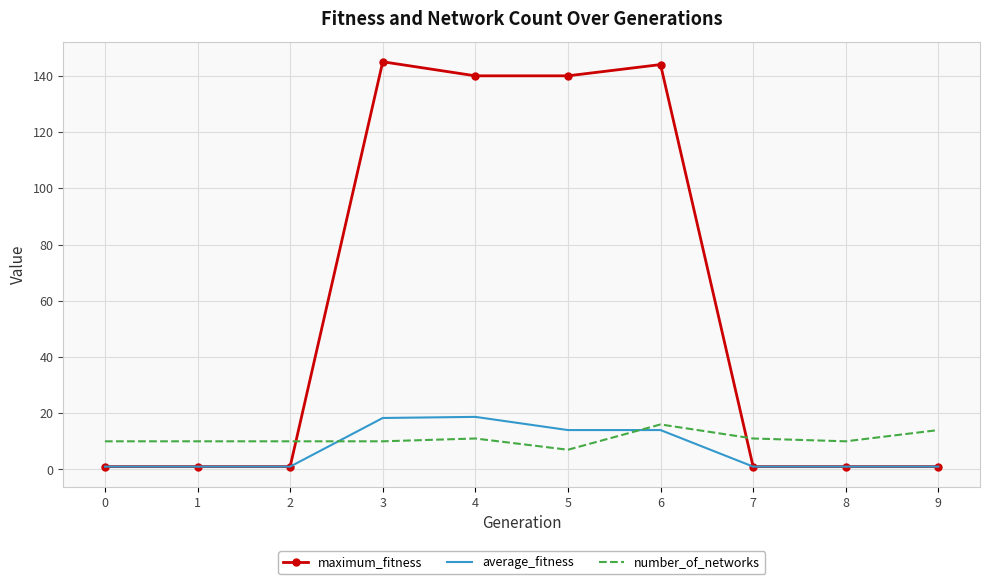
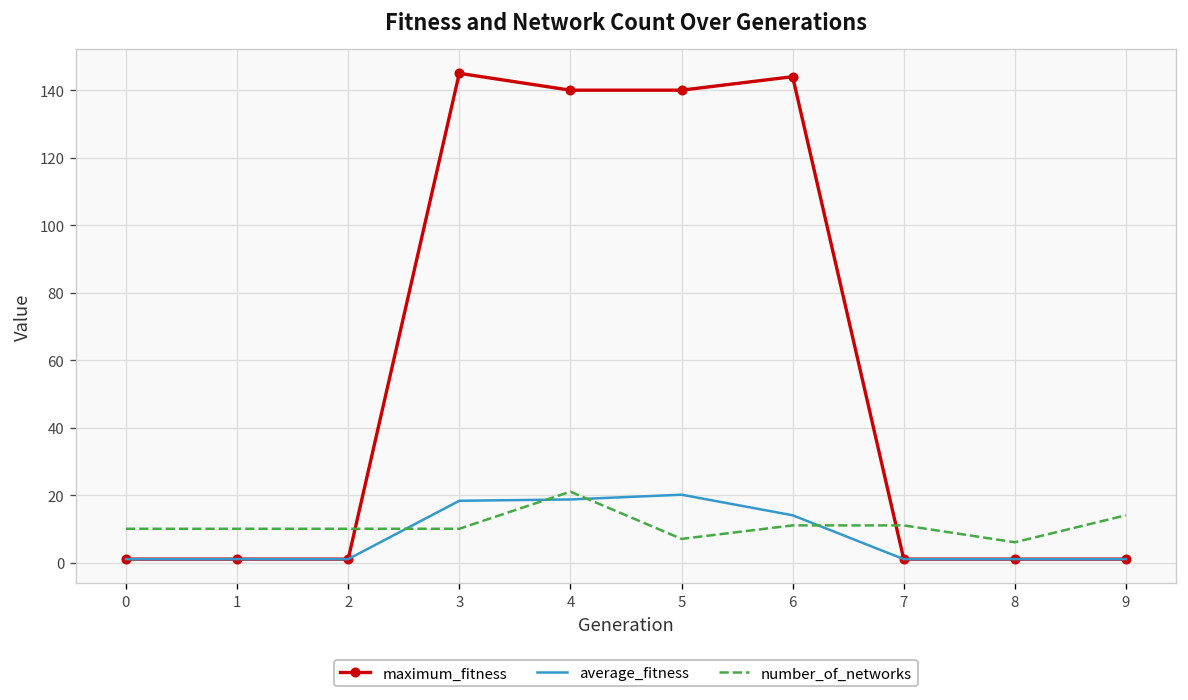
  {
    "maximum_fitness": {
      "3": 145,
      "4": 140,
      "5": 140,
      "6": 144
    },
    "average_fitness": {
      "3": 18,
      "4": 19,
-     "5": 14,
+     "5": 20,
      "6": 14
    },
    "number_of_networks": {
      "0": 10,
      "1": 10,
      "2": 10,
      "3": 10,
-     "4": 11,
+     "4": 21,
      "5": 7,
-     "6": 16,
+     "6": 11,
      "7": 11,
-     "8": 10,
+     "8": 6,
      "9": 14
    }
  }
